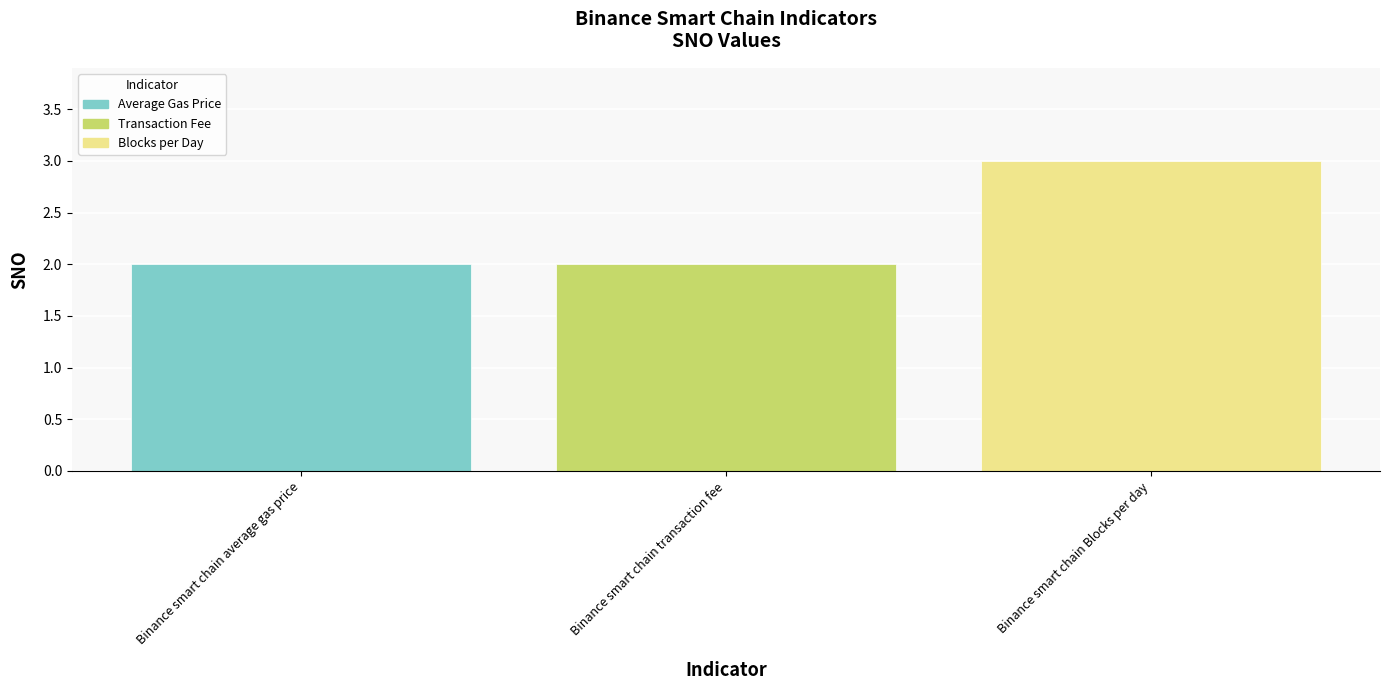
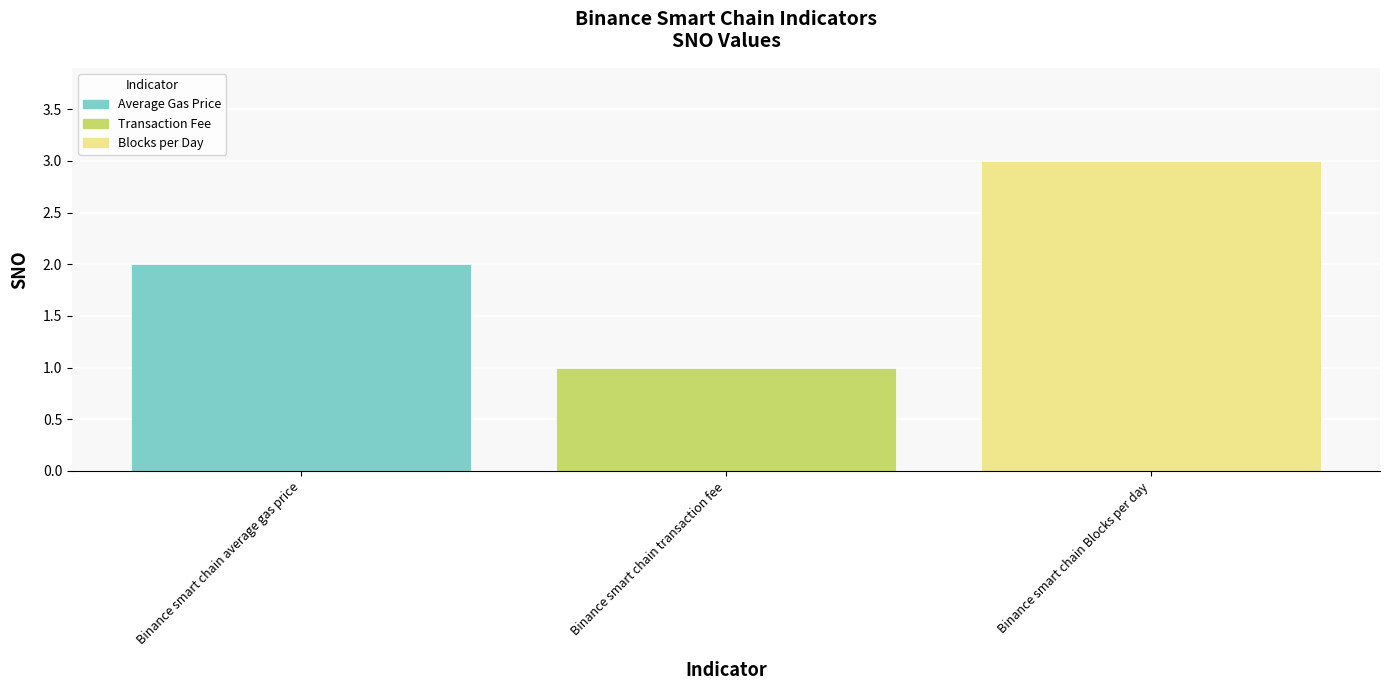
  {
    "Binance smart chain average gas price": 2,
-   "Binance smart chain transaction fee": 2,
+   "Binance smart chain transaction fee": 1,
    "Binance smart chain Blocks per day": 3
  }
